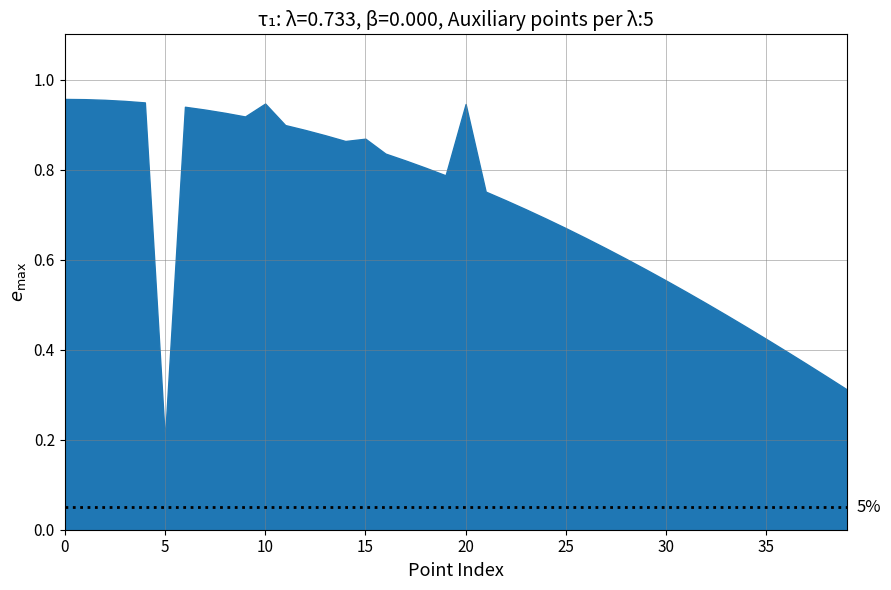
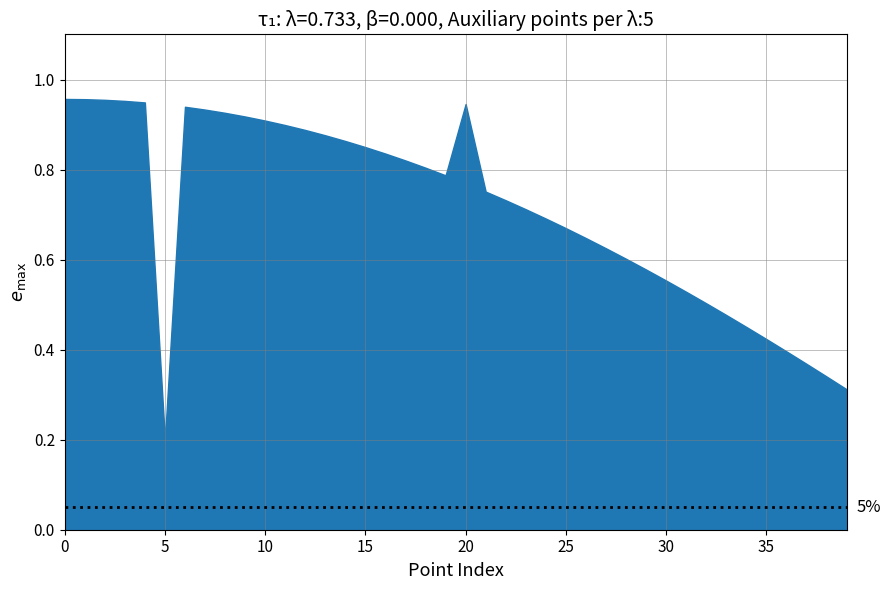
  {
    "0": 0.96,
    "5": 0.20,
-   "10": 0.95,
-   "15": 0.87,
+   "10": 0.91,
+   "15": 0.85,
    "20": 0.95,
    "25": 0.67,
    "30": 0.55,
    "35": 0.42
  }
